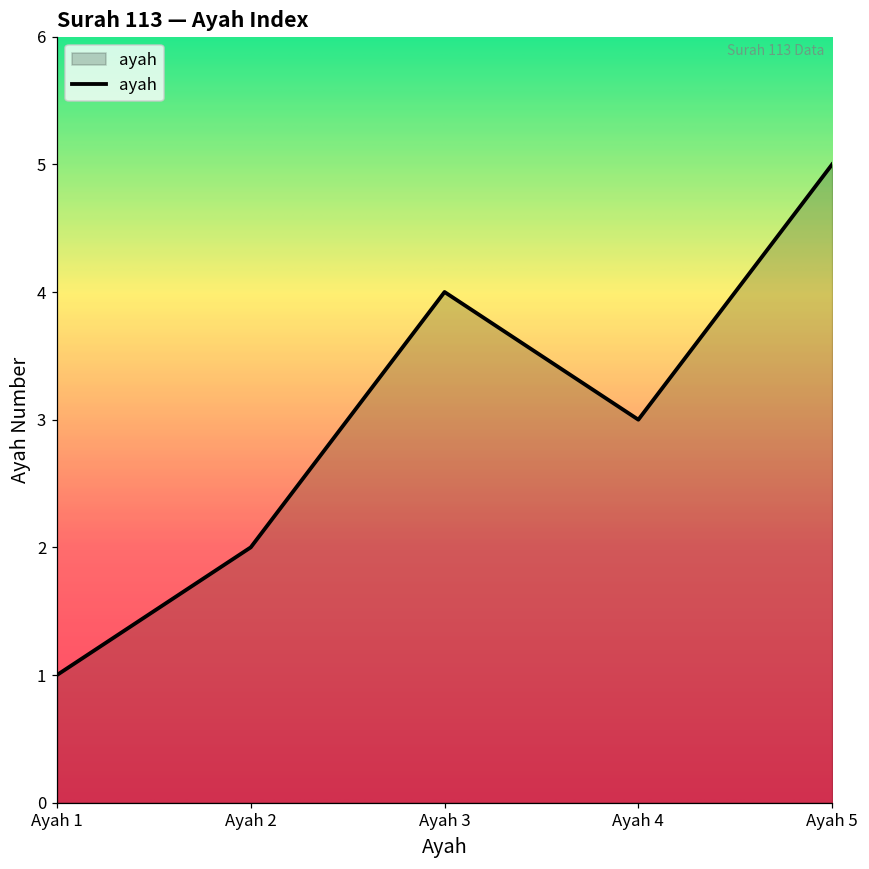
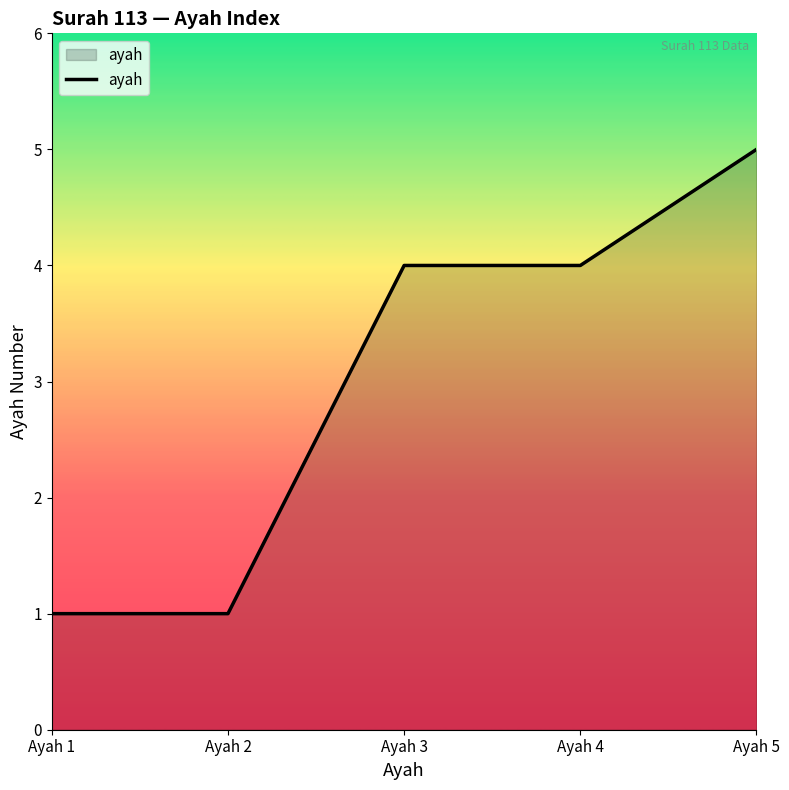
  {
    "Ayah 1": 1,
-   "Ayah 2": 2,
+   "Ayah 2": 1,
    "Ayah 3": 4,
-   "Ayah 4": 3,
+   "Ayah 4": 4,
    "Ayah 5": 5
  }
